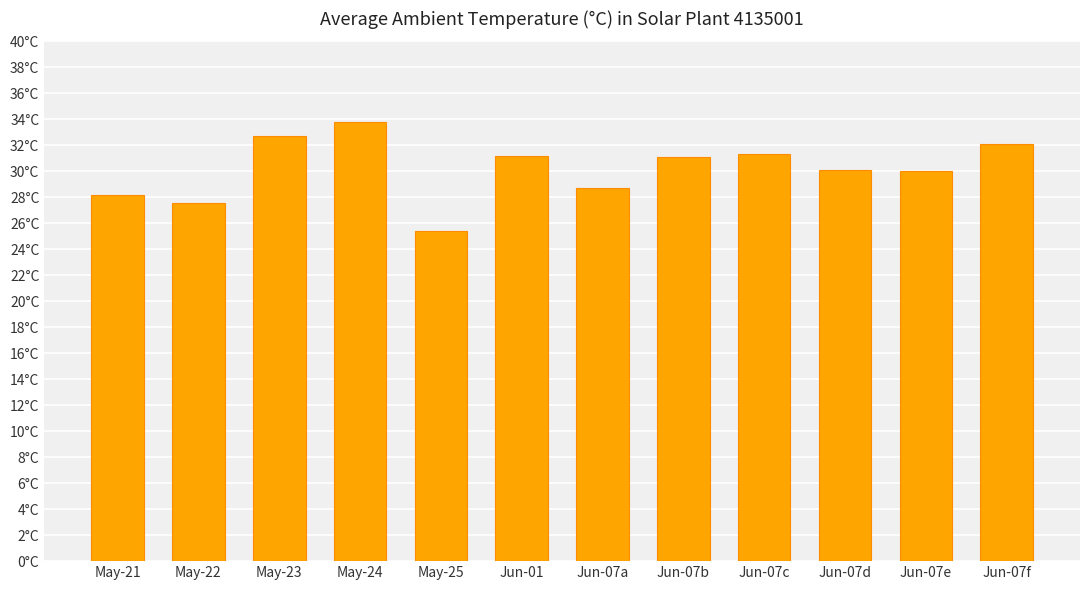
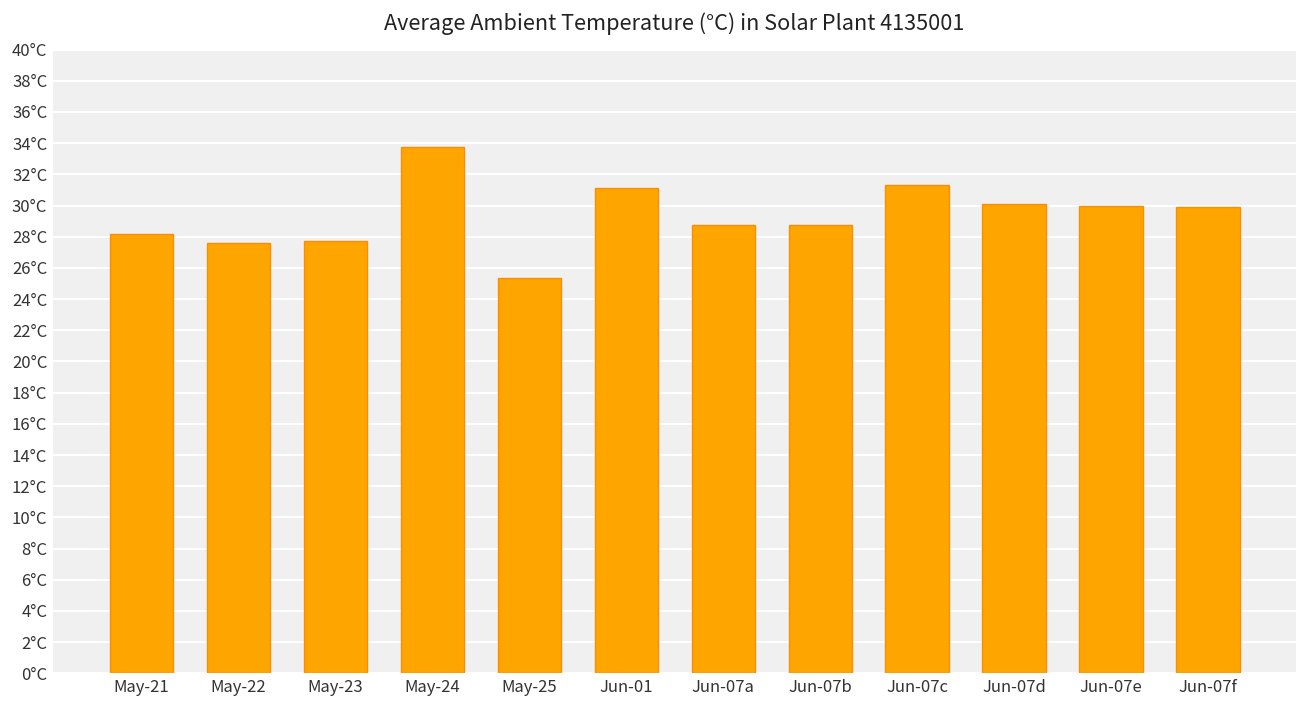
  {
    "May-21": "28.2°C",
    "May-22": "27.6°C",
-   "May-23": "32.7°C",
+   "May-23": "27.7°C",
    "May-24": "33.8°C",
    "May-25": "25.4°C",
    "Jun-01": "31.1°C",
    "Jun-07a": "28.7°C",
-   "Jun-07b": "31.1°C",
+   "Jun-07b": "28.7°C",
    "Jun-07c": "31.3°C",
    "Jun-07d": "30.1°C",
    "Jun-07e": "30.0°C",
-   "Jun-07f": "32.1°C"
+   "Jun-07f": "29.9°C"
  }
